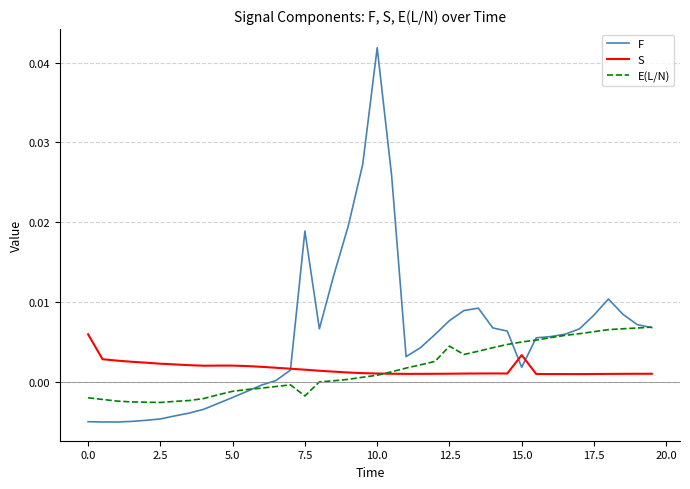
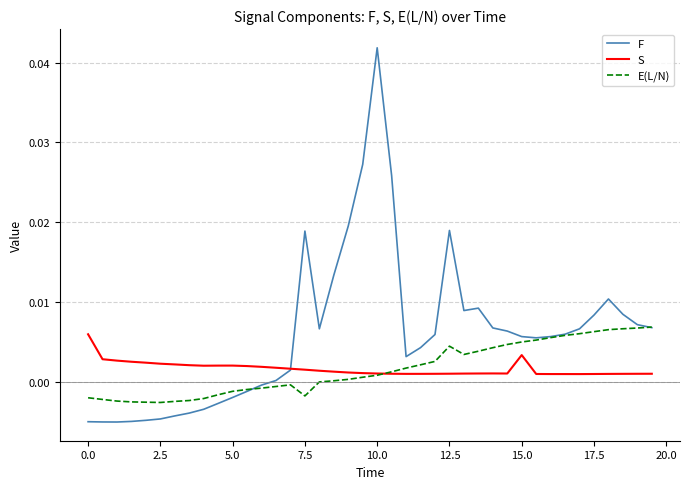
  {
    "F": {
      "0.0": -0.005,
      "2.5": -0.005,
      "5.0": -0.002,
      "7.5": 0.019,
      "10.0": 0.042,
-     "12.5": 0.008,
-     "15.0": 0.002,
+     "12.5": 0.019,
+     "15.0": 0.006,
      "17.5": 0.008
    },
    "S": {
      "0.0": 0.006,
      "2.5": 0.002,
      "5.0": 0.002,
      "7.5": 0.002,
      "12.5": 0.001,
      "15.0": 0.003,
      "17.5": 0.001
    },
    "E(L/N)": {
      "0.0": -0.002,
      "2.5": -0.003,
      "5.0": -0.001,
      "7.5": -0.002,
      "12.5": 0.004,
      "15.0": 0.005,
      "17.5": 0.006
    }
  }
